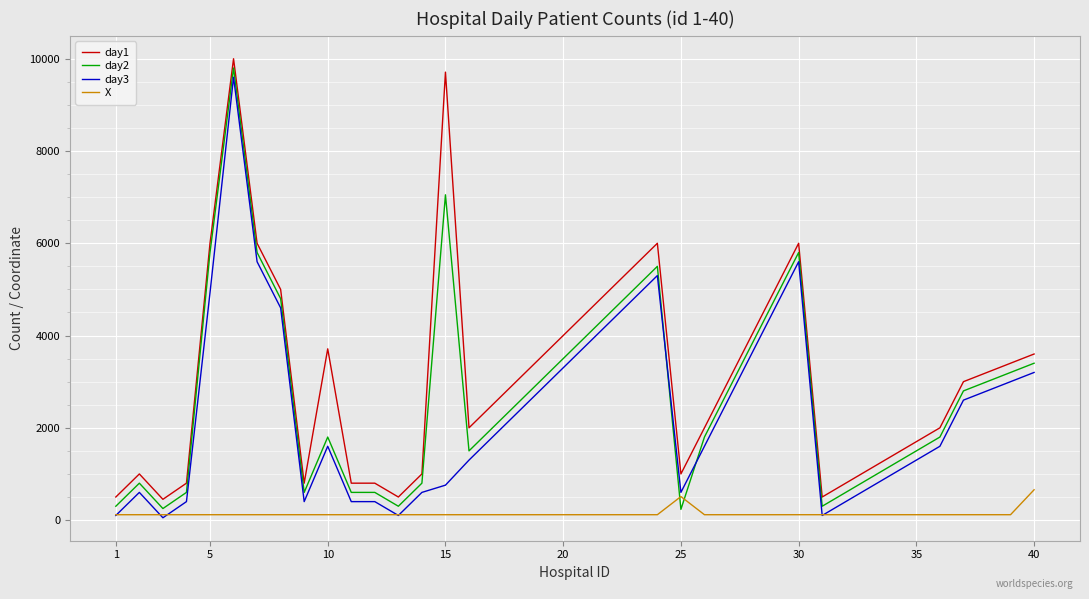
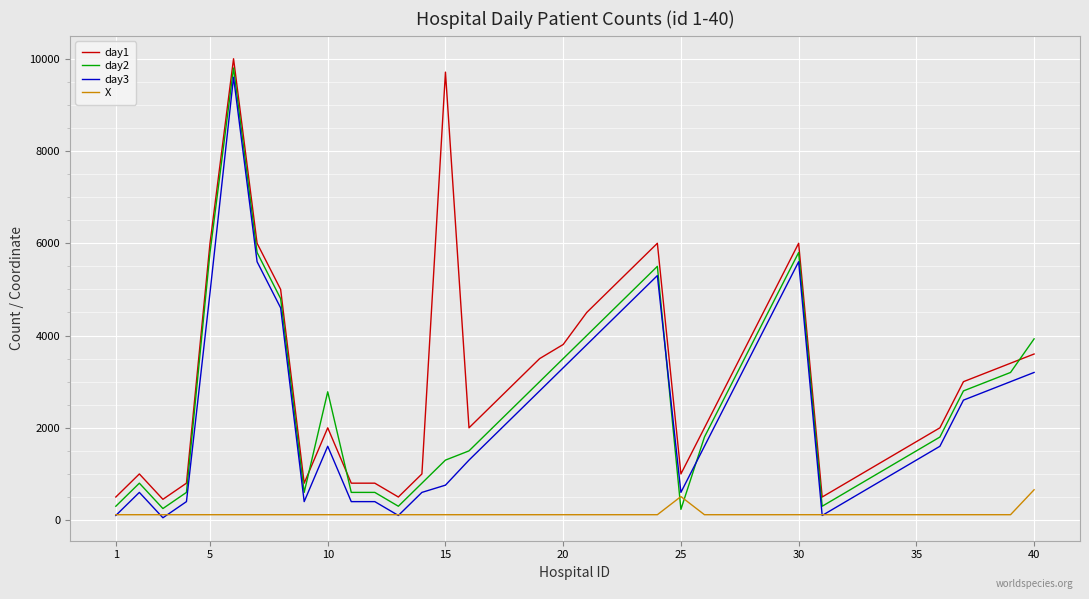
  {
    "day1": {
      "1": 500,
      "5": 6000,
-     "10": 3700,
+     "10": 2000,
      "15": 9700,
-     "20": 4000,
+     "20": 3800,
      "25": 1000,
      "30": 6000,
      "35": 1700,
      "40": 3600
    },
    "day2": {
      "1": 300,
      "5": 5800,
-     "10": 1800,
-     "15": 7100,
+     "10": 2800,
+     "15": 1300,
      "20": 3500,
      "25": 200,
      "30": 5800,
      "35": 1500,
-     "40": 3400
+     "40": 3900
    },
    "day3": {
      "5": 4900,
      "10": 1600,
      "15": 800,
      "20": 3300,
      "25": 600,
      "30": 5600,
      "35": 1300,
      "40": 3200
    },
    "X": {
      "5": 100,
      "10": 100,
      "15": 100,
      "20": 100,
      "25": 500,
      "30": 100,
      "35": 100,
      "40": 700
    }
  }
